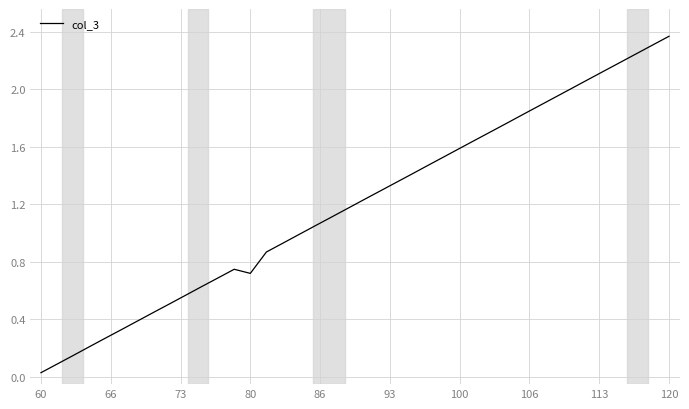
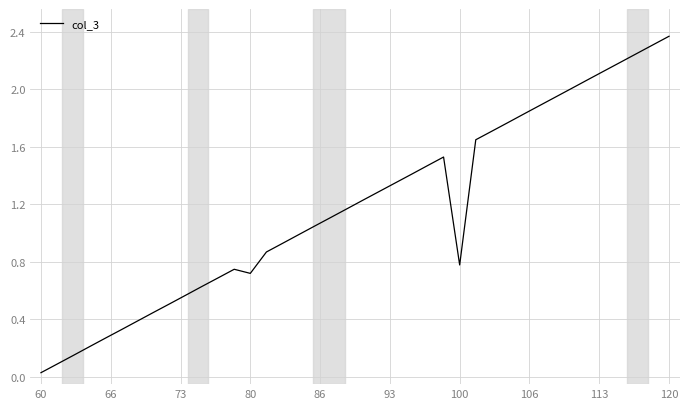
  {
    "60": 0.03,
    "80": 0.72,
-   "100": 1.59,
+   "100": 0.78,
    "120": 2.37
  }
